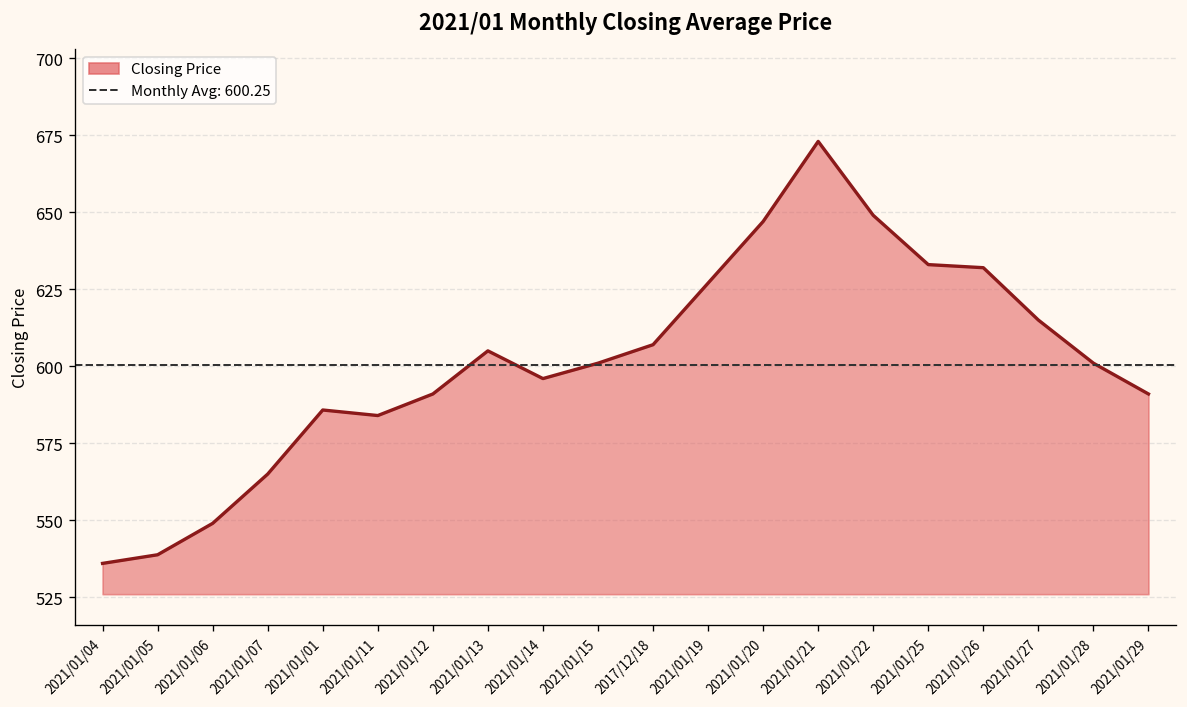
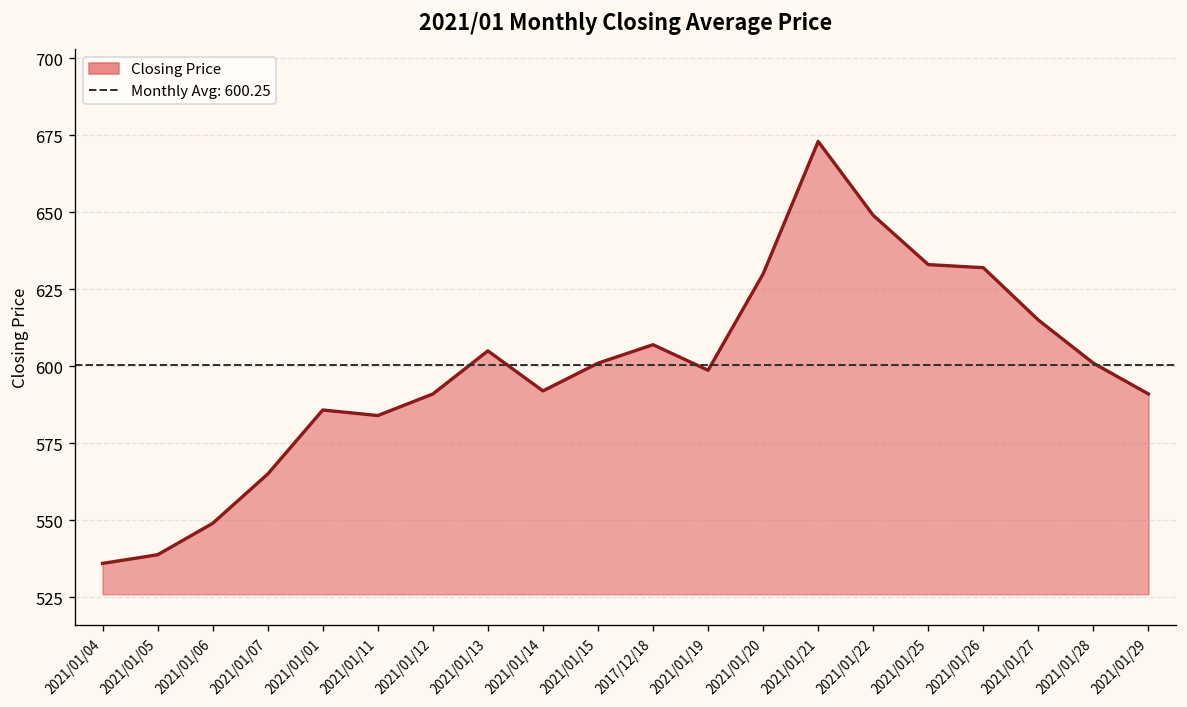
  {
    "2021/01/04": 536,
    "2021/01/05": 539,
    "2021/01/06": 549,
    "2021/01/07": 565,
    "2021/01/01": 586,
    "2021/01/11": 584,
    "2021/01/12": 591,
    "2021/01/13": 605,
-   "2021/01/14": 596,
+   "2021/01/14": 592,
    "2021/01/15": 601,
    "2017/12/18": 607,
-   "2021/01/19": 627,
-   "2021/01/20": 647,
+   "2021/01/19": 599,
+   "2021/01/20": 630,
    "2021/01/21": 673,
    "2021/01/22": 649,
    "2021/01/25": 633,
    "2021/01/26": 632,
    "2021/01/27": 615,
    "2021/01/28": 601,
    "2021/01/29": 591
  }
